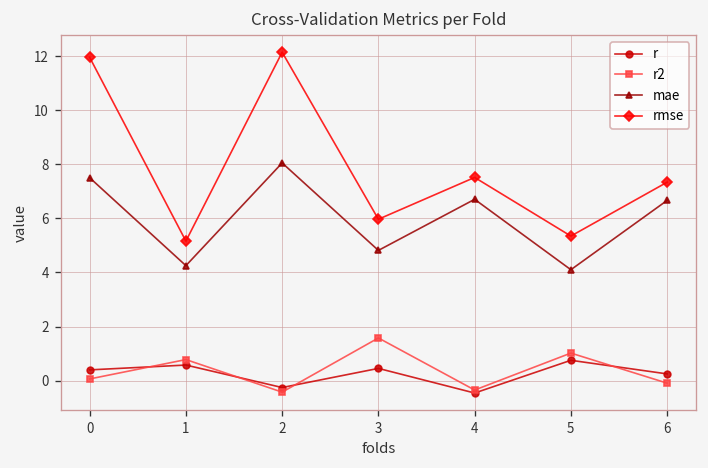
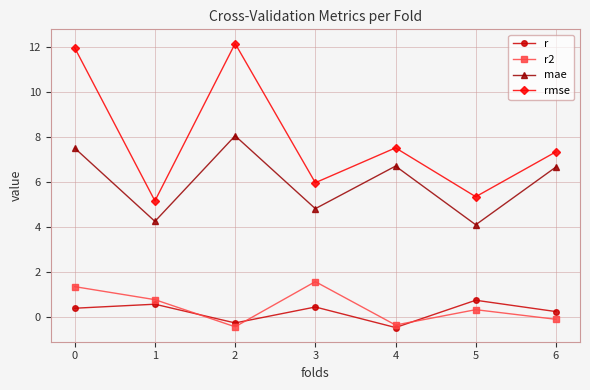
  {
    "r2": {
-     "0": 0.1,
+     "0": 1.4,
      "1": 0.8,
      "2": -0.4,
      "3": 1.6,
-     "5": 1.0,
+     "5": 0.3,
      "6": -0.1
    }
  }
